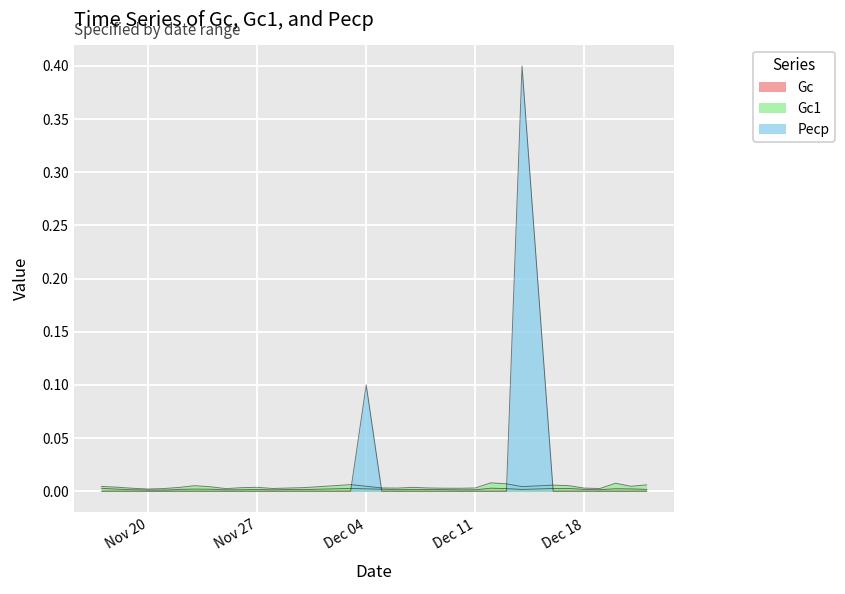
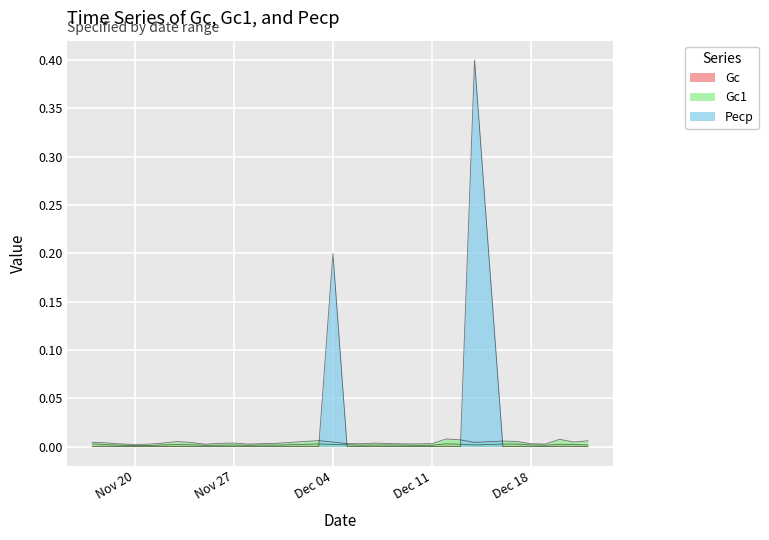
  {
    "Pecp": {
-     "Dec 04": 0.1
+     "Dec 04": 0.2
    }
  }
